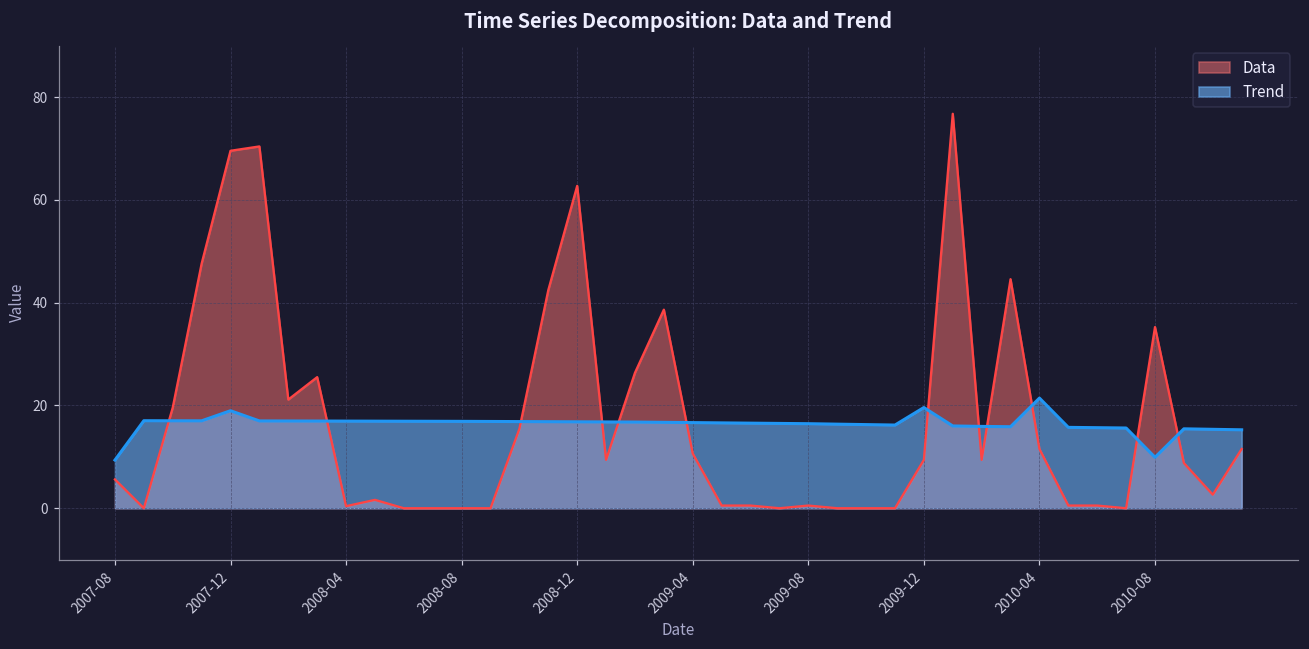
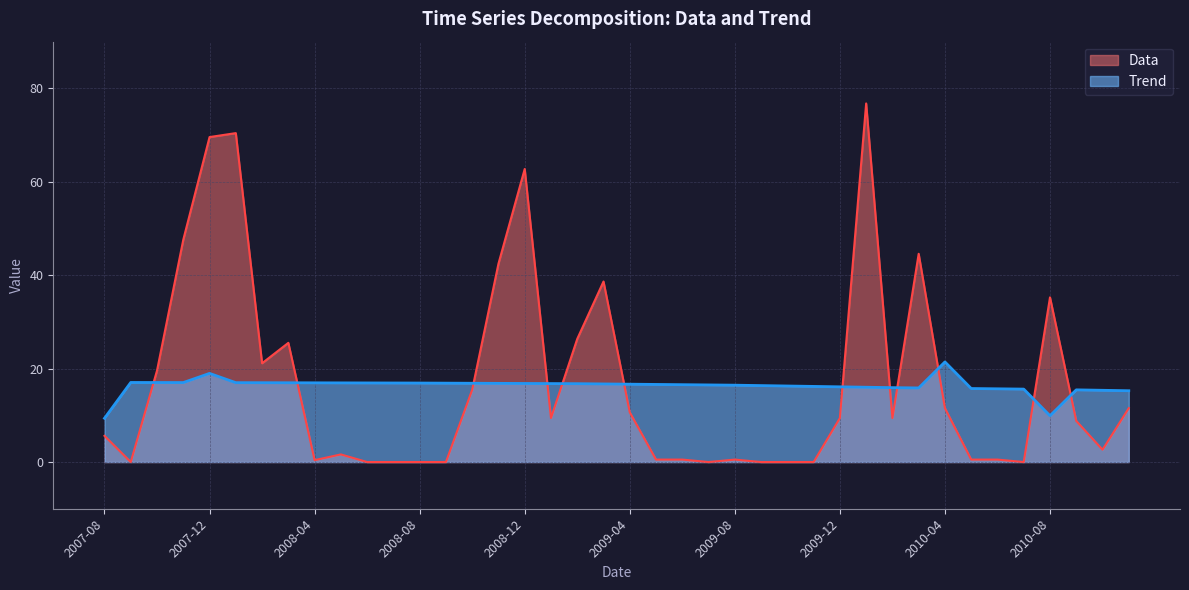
  {
    "Data": {
      "2007-08": 6,
      "2007-12": 70,
      "2008-04": 0,
      "2008-08": 0,
      "2008-12": 63,
      "2009-04": 11,
      "2009-08": 1,
      "2009-12": 9,
      "2010-04": 12,
      "2010-08": 35
    },
    "Trend": {
      "2007-08": 9,
      "2007-12": 19,
      "2008-04": 17,
      "2008-08": 17,
      "2008-12": 17,
      "2009-04": 17,
      "2009-08": 16,
-     "2009-12": 20,
+     "2009-12": 16,
      "2010-04": 21,
      "2010-08": 10
    }
  }
